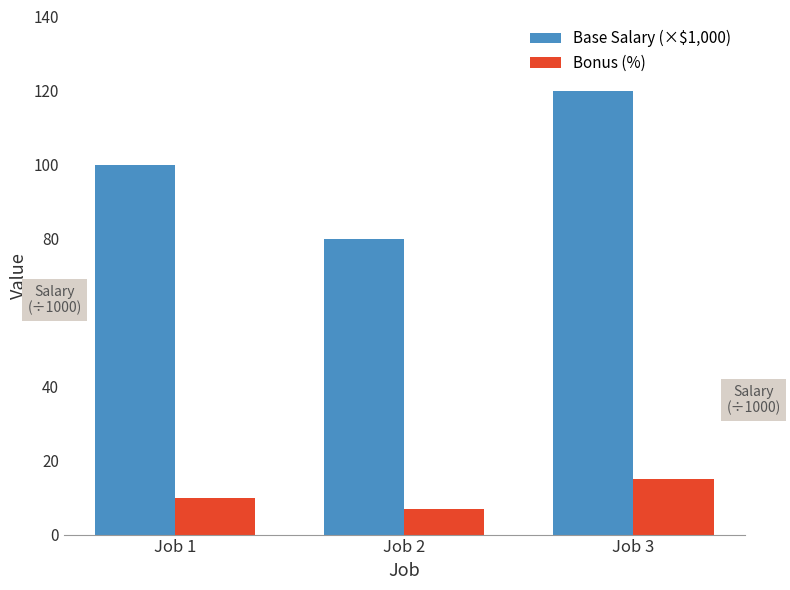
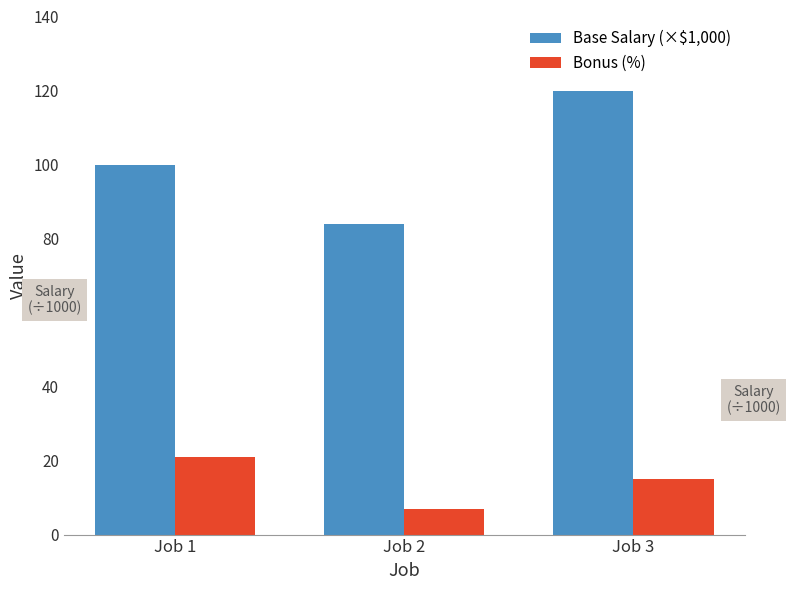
  {
    "Base Salary (×$1,000)": {
      "Job 1": 100,
-     "Job 2": 80,
+     "Job 2": 84,
      "Job 3": 120
    },
    "Bonus (%)": {
-     "Job 1": 10,
+     "Job 1": 21,
      "Job 2": 7,
      "Job 3": 15
    }
  }
